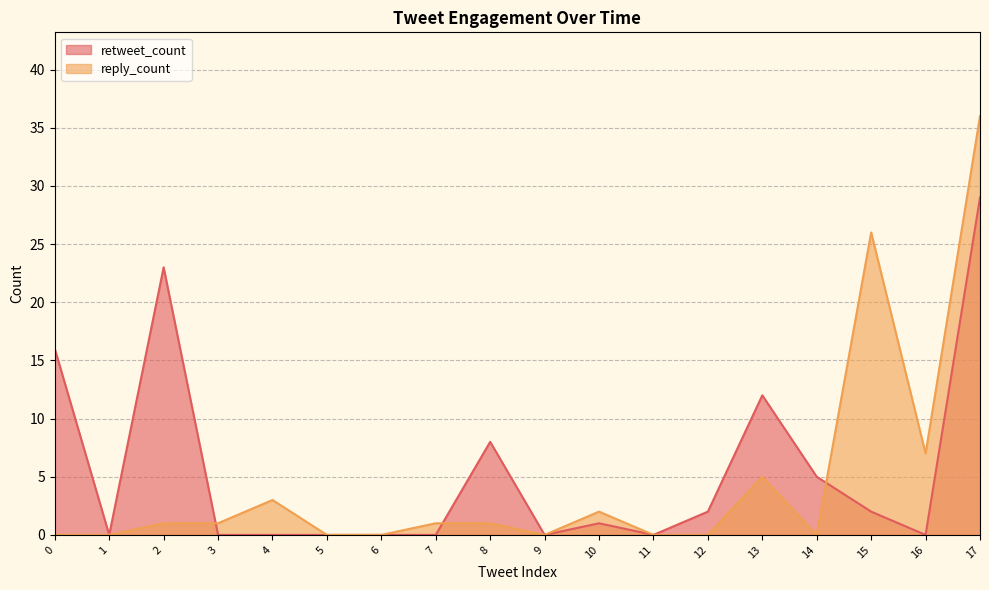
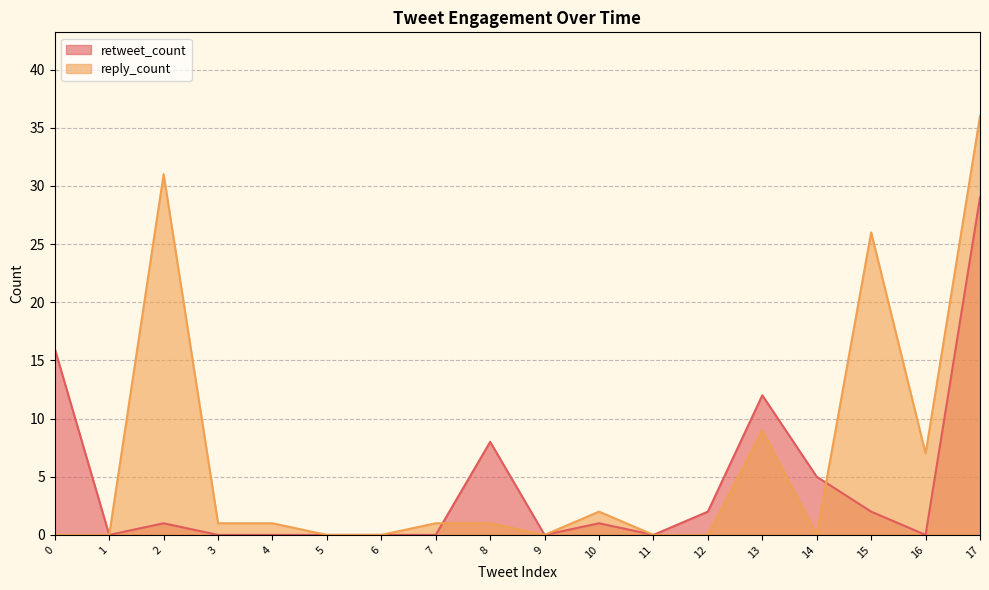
  {
    "retweet_count": {
      "0": 16,
-     "2": 23,
+     "2": 1,
      "3": 0,
      "4": 0,
      "7": 0,
      "8": 8,
      "10": 1,
      "12": 2,
      "13": 12,
      "14": 5,
      "15": 2,
      "16": 0,
      "17": 29
    },
    "reply_count": {
      "0": 0,
-     "2": 1,
+     "2": 31,
      "3": 1,
-     "4": 3,
+     "4": 1,
      "7": 1,
      "8": 1,
      "10": 2,
      "12": 0,
-     "13": 5,
+     "13": 9,
      "14": 0,
      "15": 26,
      "16": 7,
      "17": 36
    }
  }
